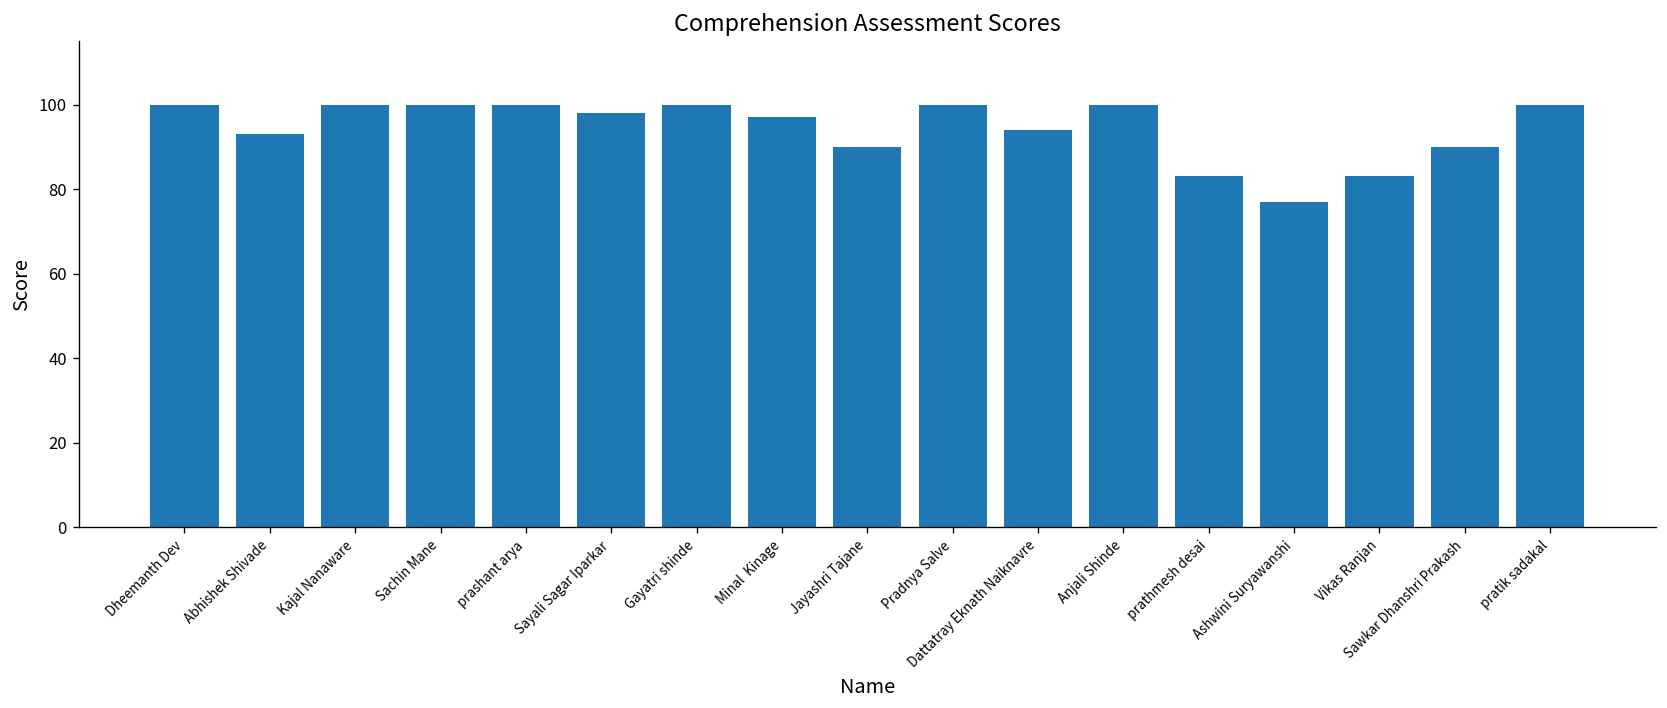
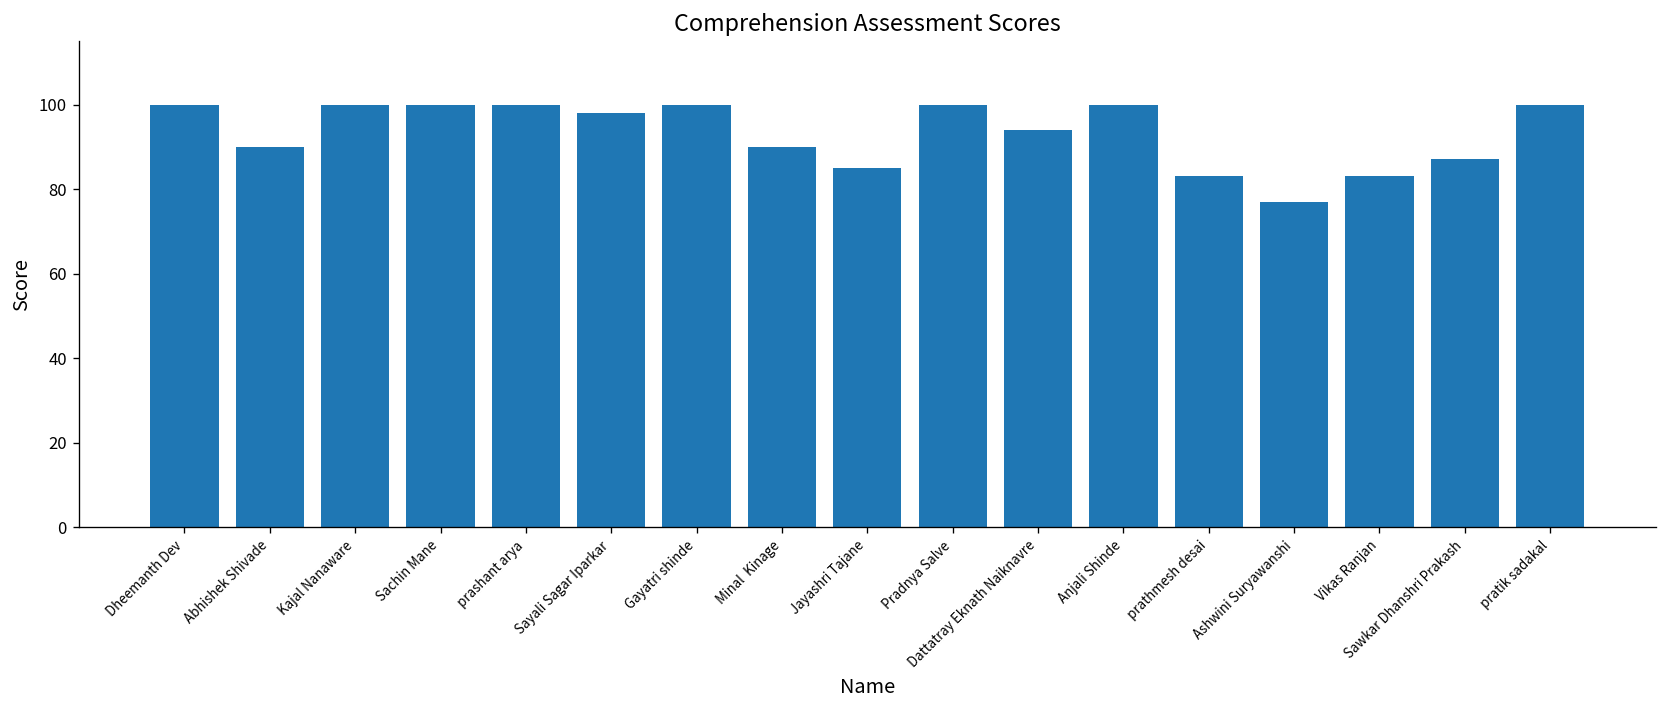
  {
    "Dheemanth Dev": 100,
-   "Abhishek Shivade": 93,
+   "Abhishek Shivade": 90,
    "Kajal Nanaware": 100,
    "Sachin Mane": 100,
    "prashant arya": 100,
    "Sayali Sagar Iparkar": 98,
    "Gayatri shinde": 100,
-   "Minal Kinage": 97,
-   "Jayashri Tajane": 90,
+   "Minal Kinage": 90,
+   "Jayashri Tajane": 85,
    "Pradnya Salve": 100,
    "Dattatray Eknath Naiknavre": 94,
    "Anjali Shinde": 100,
    "prathmesh desai": 83,
    "Ashwini Suryawanshi": 77,
    "Vikas Ranjan": 83,
-   "Sawkar Dhanshri Prakash": 90,
+   "Sawkar Dhanshri Prakash": 87,
    "pratik sadakal": 100
  }
